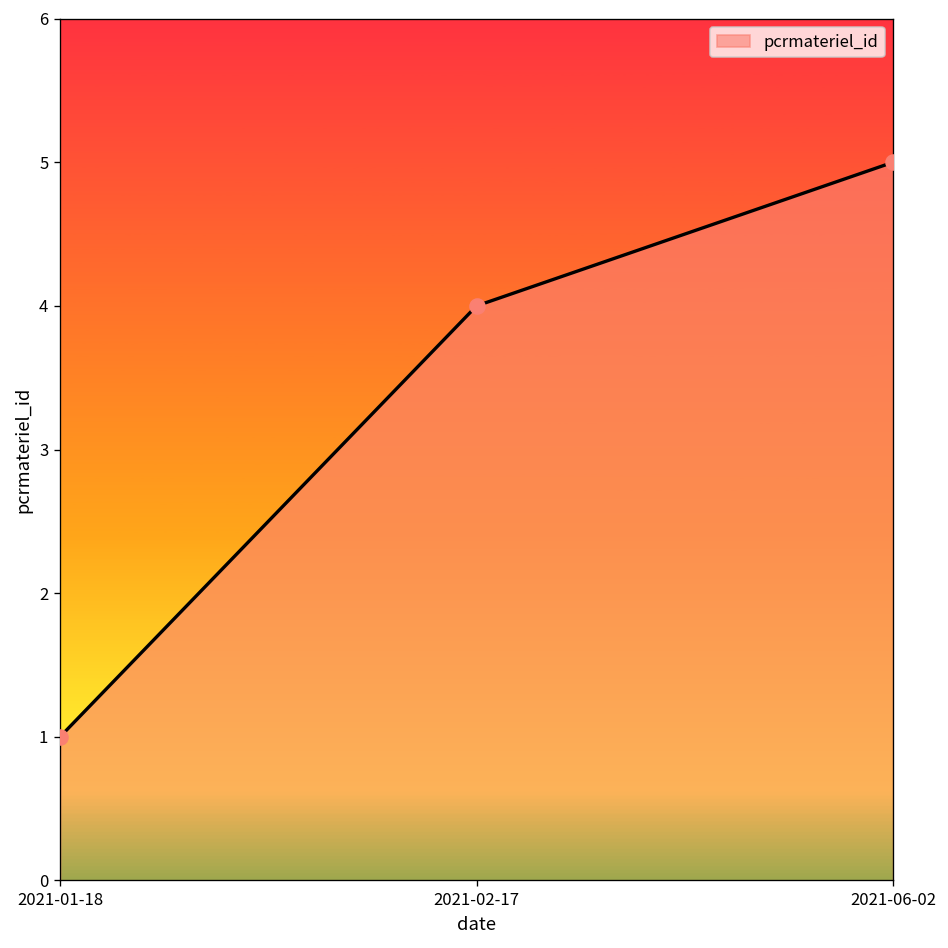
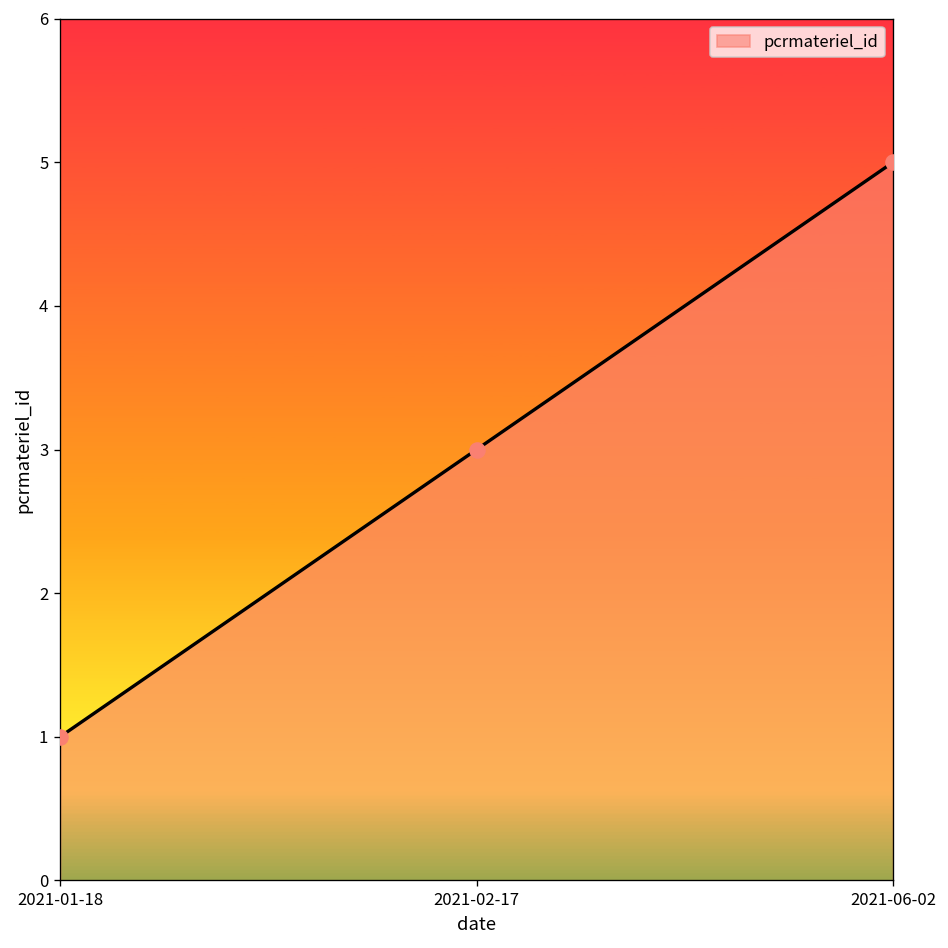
  {
    "2021-01-18": 1,
-   "2021-02-17": 4,
+   "2021-02-17": 3,
    "2021-06-02": 5
  }
